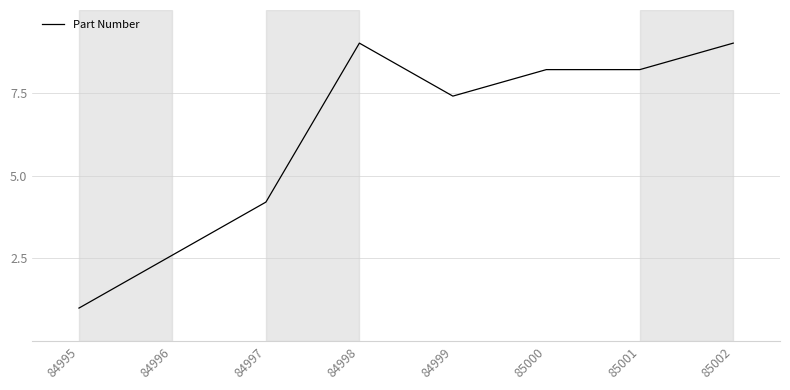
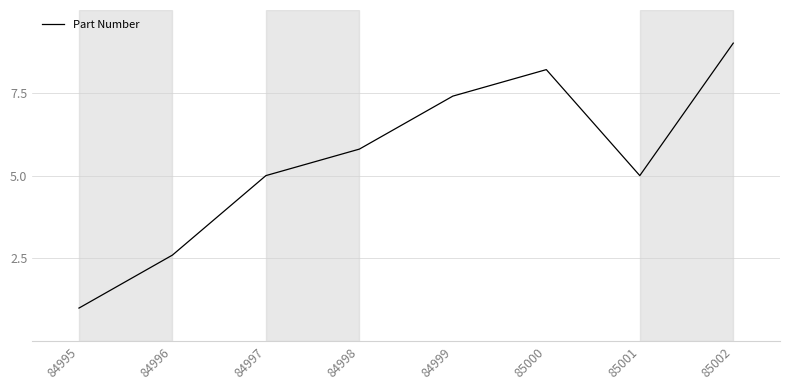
  {
    "84995": 1.0,
    "84996": 2.6,
-   "84997": 4.2,
-   "84998": 9.0,
+   "84997": 5.0,
+   "84998": 5.8,
    "84999": 7.4,
    "85000": 8.2,
-   "85001": 8.2,
+   "85001": 5.0,
    "85002": 9.0
  }
